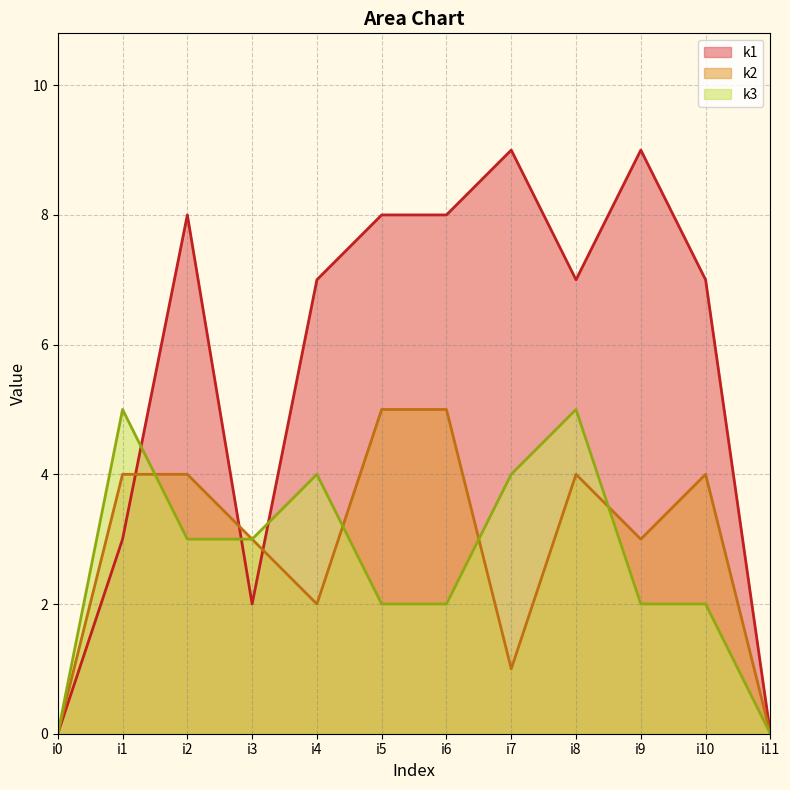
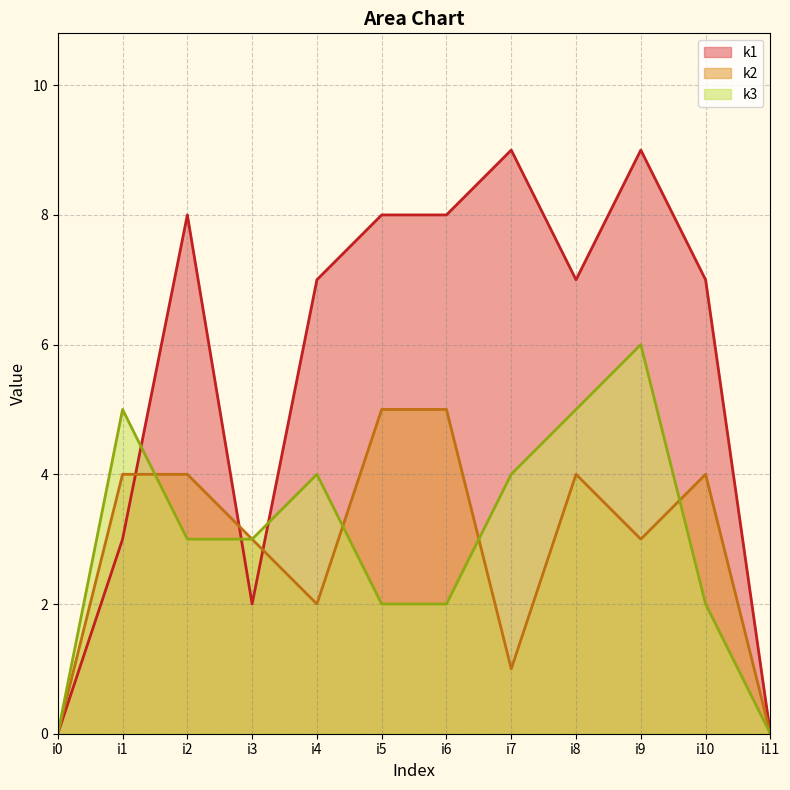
  {
    "k1": {
      "i1": 3,
      "i2": 8,
      "i3": 2,
      "i4": 7,
      "i5": 8,
      "i6": 8,
      "i7": 9,
      "i8": 7,
      "i9": 9,
      "i10": 7
    },
    "k2": {
      "i1": 4,
      "i2": 4,
      "i4": 2,
      "i5": 5,
      "i6": 5,
      "i7": 1,
      "i8": 4,
      "i9": 3,
      "i10": 4
    },
    "k3": {
      "i1": 5,
      "i2": 3,
      "i4": 4,
      "i5": 2,
      "i6": 2,
      "i7": 4,
      "i8": 5,
-     "i9": 2,
+     "i9": 6,
      "i10": 2
    }
  }
